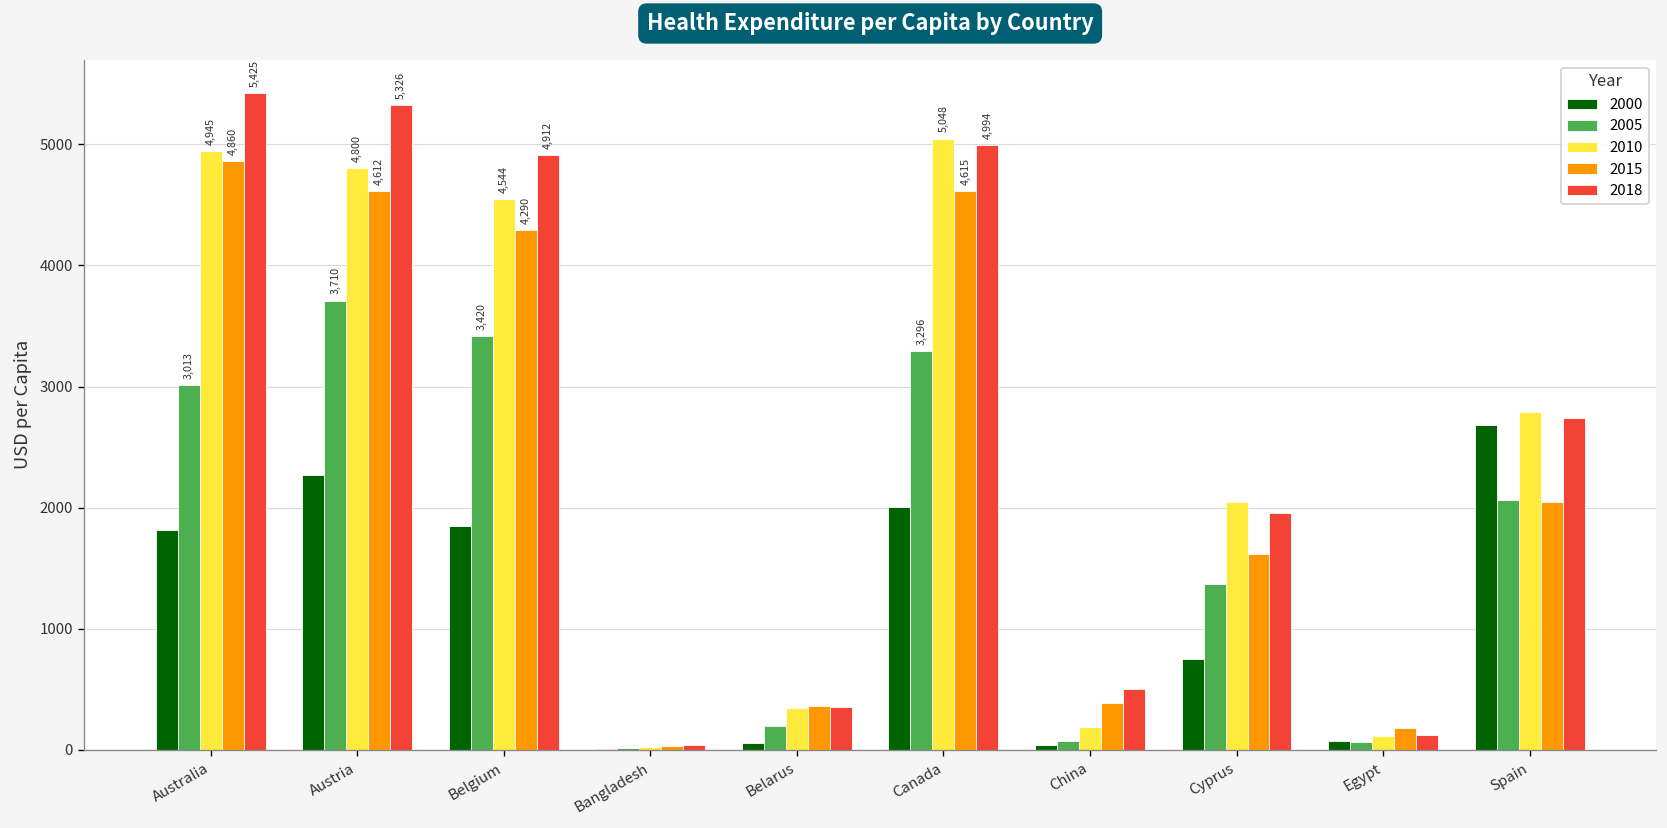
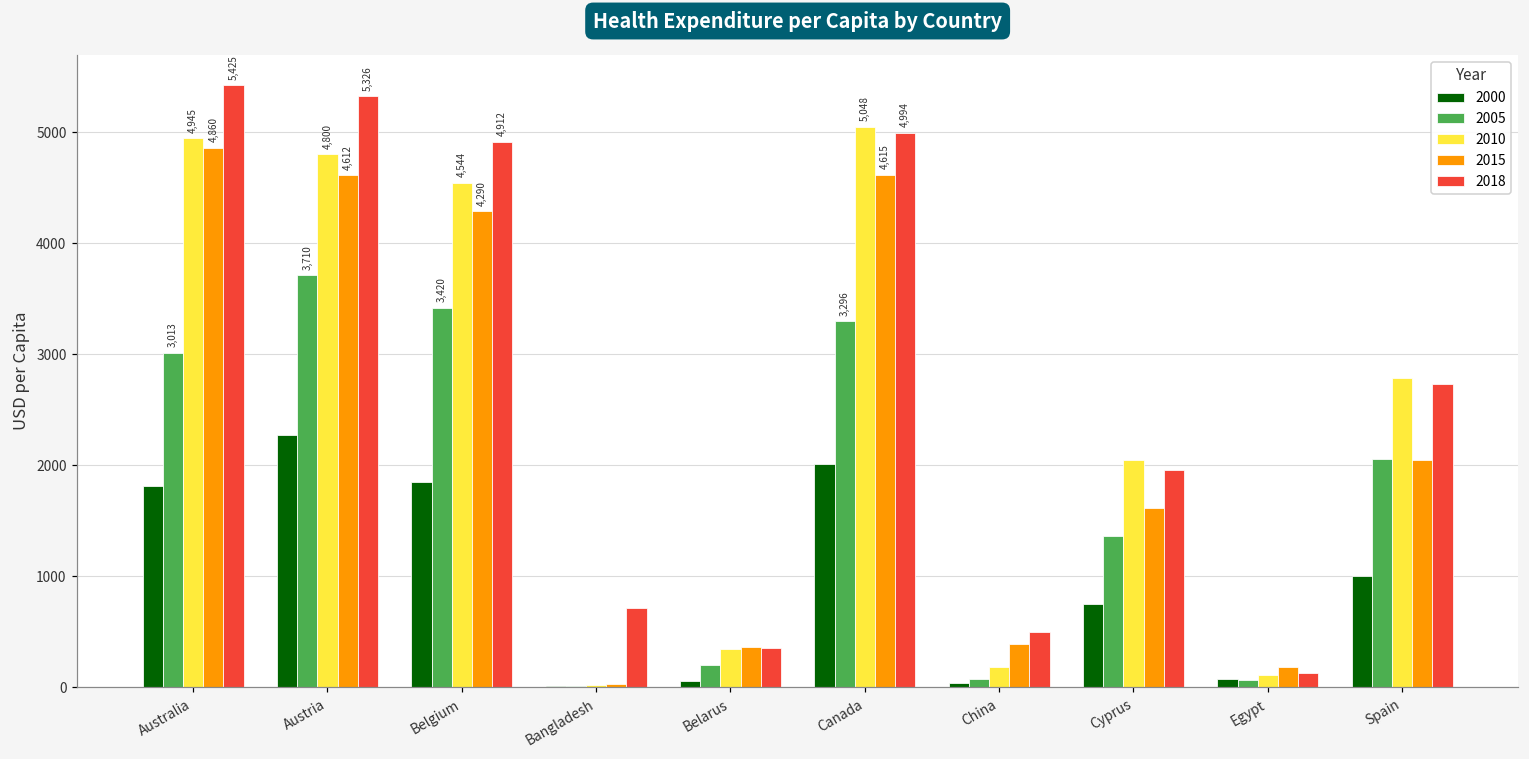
  {
    "2000": {
      "Australia": "1810",
      "Austria": "2270",
      "Belgium": "1850",
      "Belarus": "60",
      "Canada": "2010",
      "China": "40",
      "Cyprus": "750",
      "Egypt": "70",
-     "Spain": "2680"
+     "Spain": "1010"
    },
    "2005": {
      "Australia": "3,013",
      "Austria": "3,710",
      "Belgium": "3,420"
    },
    "2010": {
      "Australia": "4,945",
      "Canada": "5,048"
    },
    "2015": {
      "Australia": "4,860",
      "Belgium": "4,290"
    },
    "2018": {
-     "Bangladesh": "40",
+     "Bangladesh": "710",
      "Belarus": "360",
      "China": "500",
      "Cyprus": "1950",
      "Egypt": "130",
      "Spain": "2740"
    }
  }
